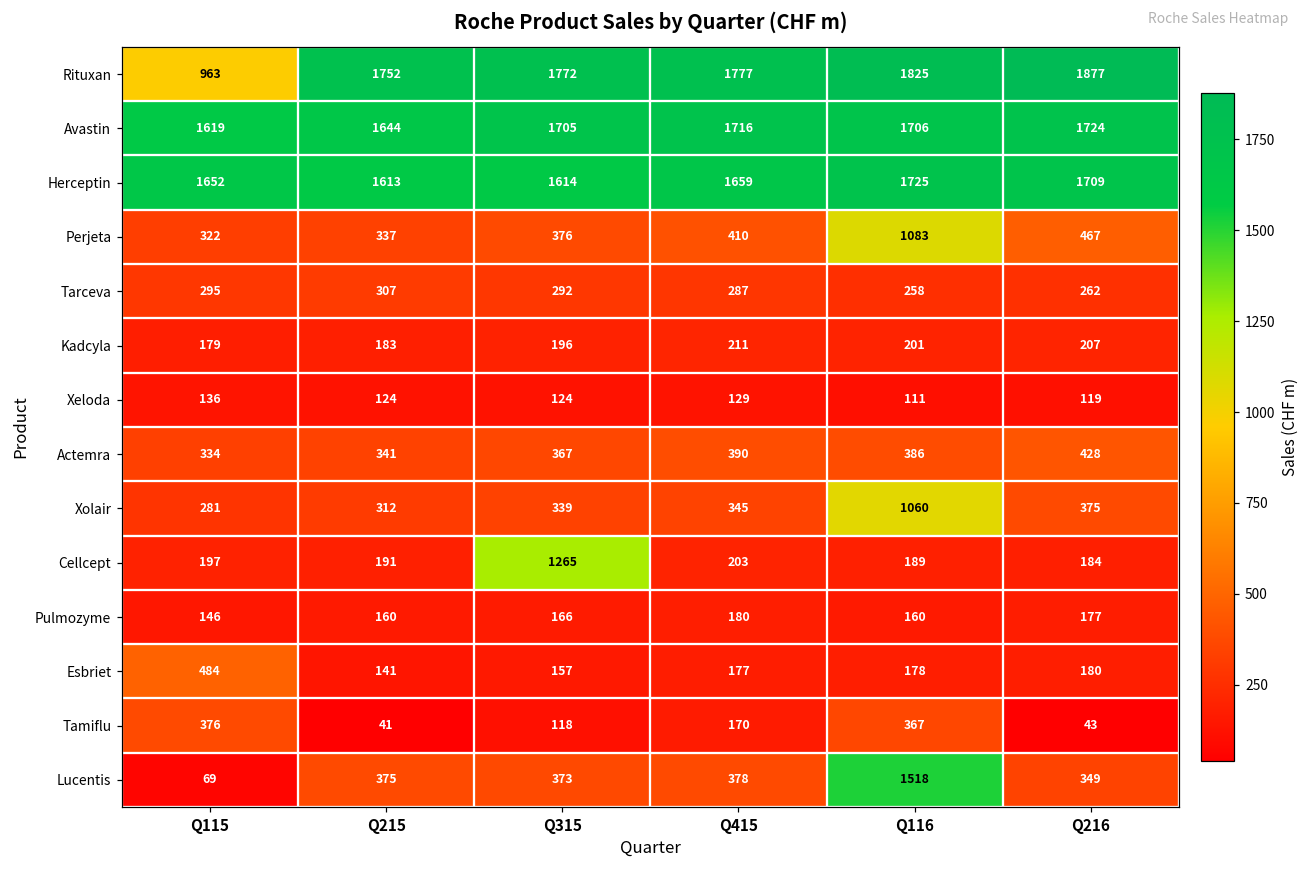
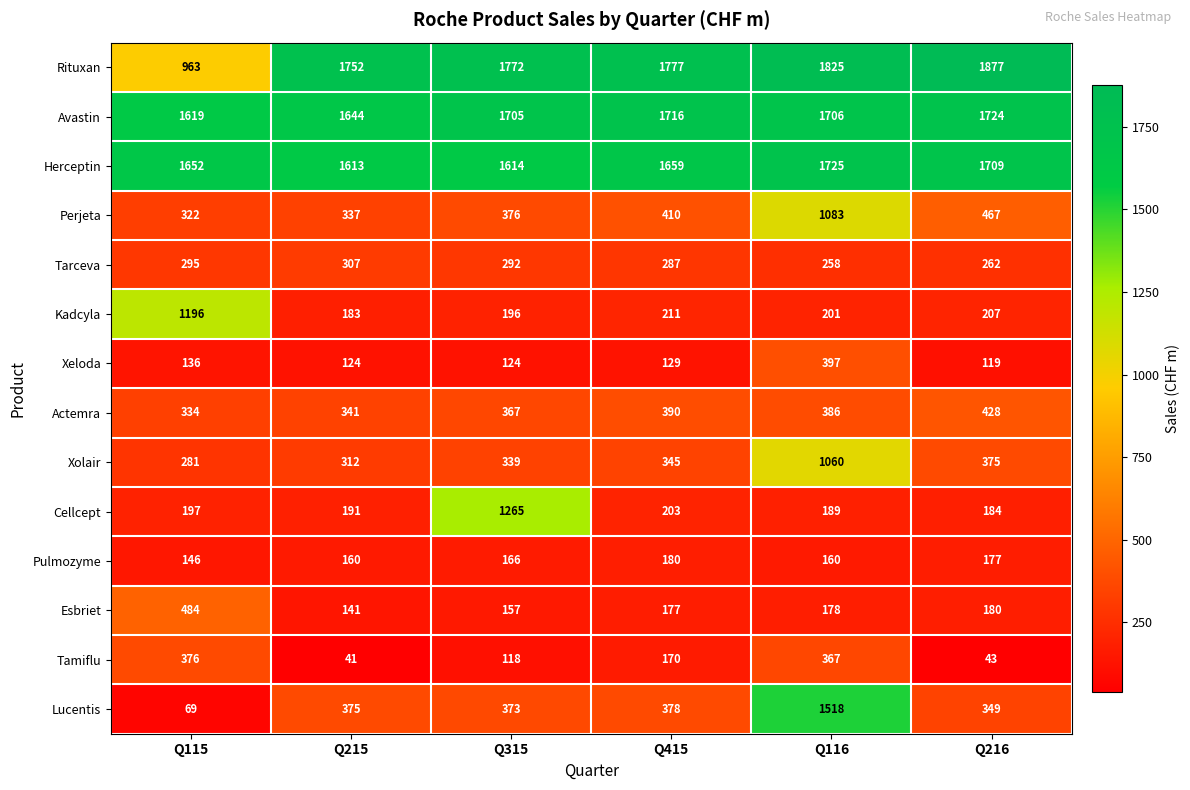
  {
    "Rituxan": {
      "Q115": 963,
      "Q215": 1752,
      "Q315": 1772,
      "Q415": 1777,
      "Q116": 1825,
      "Q216": 1877
    },
    "Avastin": {
      "Q115": 1619,
      "Q215": 1644,
      "Q315": 1705,
      "Q415": 1716,
      "Q116": 1706,
      "Q216": 1724
    },
    "Herceptin": {
      "Q115": 1652,
      "Q215": 1613,
      "Q315": 1614,
      "Q415": 1659,
      "Q116": 1725,
      "Q216": 1709
    },
    "Perjeta": {
      "Q115": 322,
      "Q215": 337,
      "Q315": 376,
      "Q415": 410,
      "Q116": 1083,
      "Q216": 467
    },
    "Tarceva": {
      "Q115": 295,
      "Q215": 307,
      "Q315": 292,
      "Q415": 287,
      "Q116": 258,
      "Q216": 262
    },
    "Kadcyla": {
-     "Q115": 179,
+     "Q115": 1196,
      "Q215": 183,
      "Q315": 196,
      "Q415": 211,
      "Q116": 201,
      "Q216": 207
    },
    "Xeloda": {
      "Q115": 136,
      "Q215": 124,
      "Q315": 124,
      "Q415": 129,
-     "Q116": 111,
+     "Q116": 397,
      "Q216": 119
    },
    "Actemra": {
      "Q115": 334,
      "Q215": 341,
      "Q315": 367,
      "Q415": 390,
      "Q116": 386,
      "Q216": 428
    },
    "Xolair": {
      "Q115": 281,
      "Q215": 312,
      "Q315": 339,
      "Q415": 345,
      "Q116": 1060,
      "Q216": 375
    },
    "Cellcept": {
      "Q115": 197,
      "Q215": 191,
      "Q315": 1265,
      "Q415": 203,
      "Q116": 189,
      "Q216": 184
    },
    "Pulmozyme": {
      "Q115": 146,
      "Q215": 160,
      "Q315": 166,
      "Q415": 180,
      "Q116": 160,
      "Q216": 177
    },
    "Esbriet": {
      "Q115": 484,
      "Q215": 141,
      "Q315": 157,
      "Q415": 177,
      "Q116": 178,
      "Q216": 180
    },
    "Tamiflu": {
      "Q115": 376,
      "Q215": 41,
      "Q315": 118,
      "Q415": 170,
      "Q116": 367,
      "Q216": 43
    },
    "Lucentis": {
      "Q115": 69,
      "Q215": 375,
      "Q315": 373,
      "Q415": 378,
      "Q116": 1518,
      "Q216": 349
    }
  }
